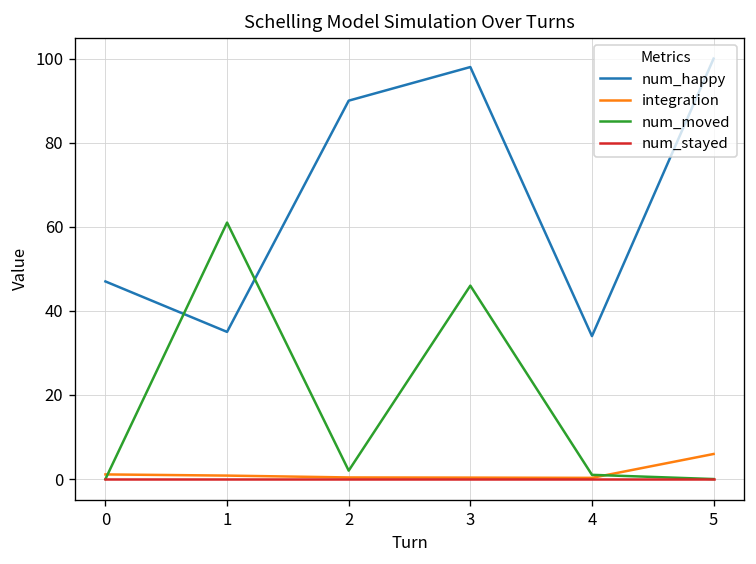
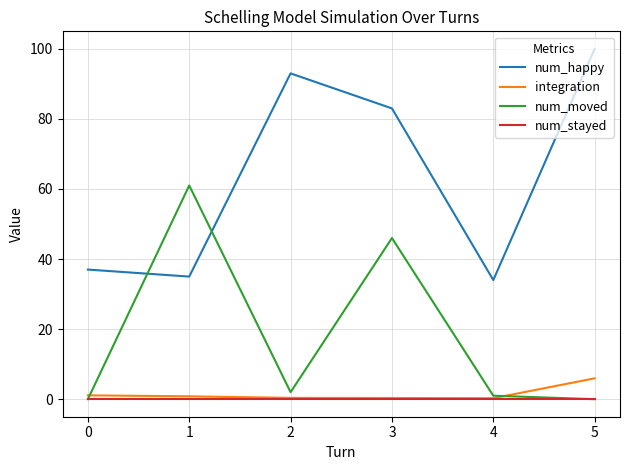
  {
    "num_happy": {
-     "0": 47,
+     "0": 37,
      "1": 35,
-     "2": 90,
-     "3": 98,
+     "2": 93,
+     "3": 83,
      "4": 34
    },
    "integration": {
      "0": 1,
      "1": 1,
      "5": 6
    },
    "num_moved": {
      "1": 61,
      "2": 2,
      "3": 46
    },
    "num_stayed": {
      "1": 0
    }
  }
